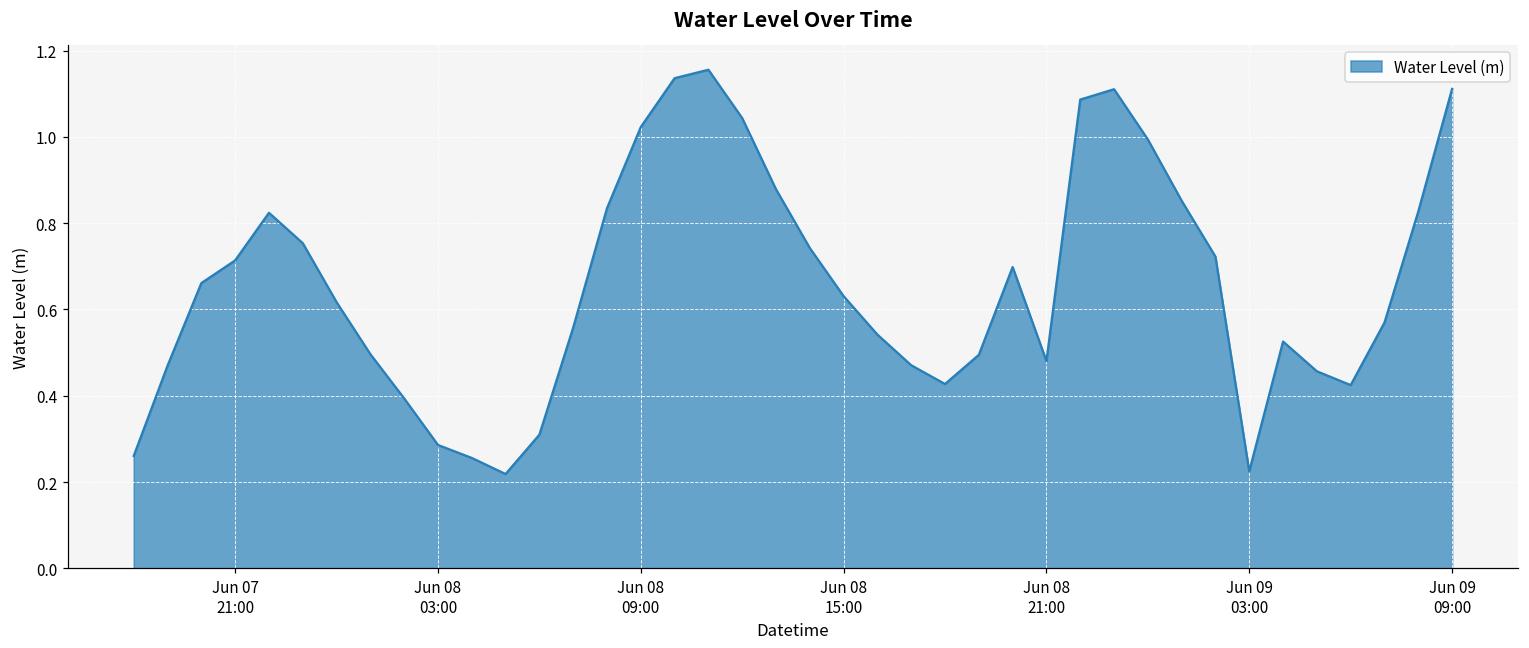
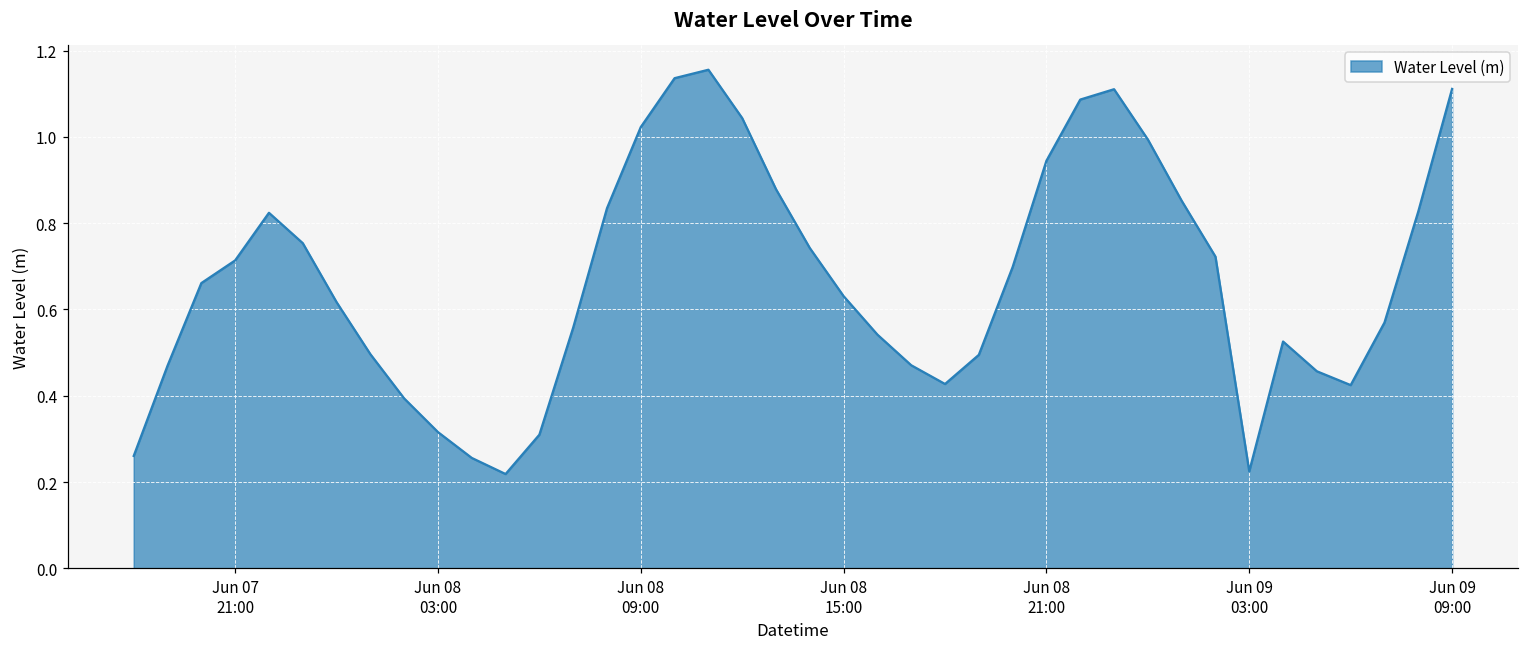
  {
    "Jun 07 21:00": 0.71,
-   "Jun 08 03:00": 0.29,
+   "Jun 08 03:00": 0.32,
    "Jun 08 09:00": 1.02,
    "Jun 08 15:00": 0.63,
-   "Jun 08 21:00": 0.48,
+   "Jun 08 21:00": 0.94,
    "Jun 09 03:00": 0.22,
    "Jun 09 09:00": 1.11
  }
